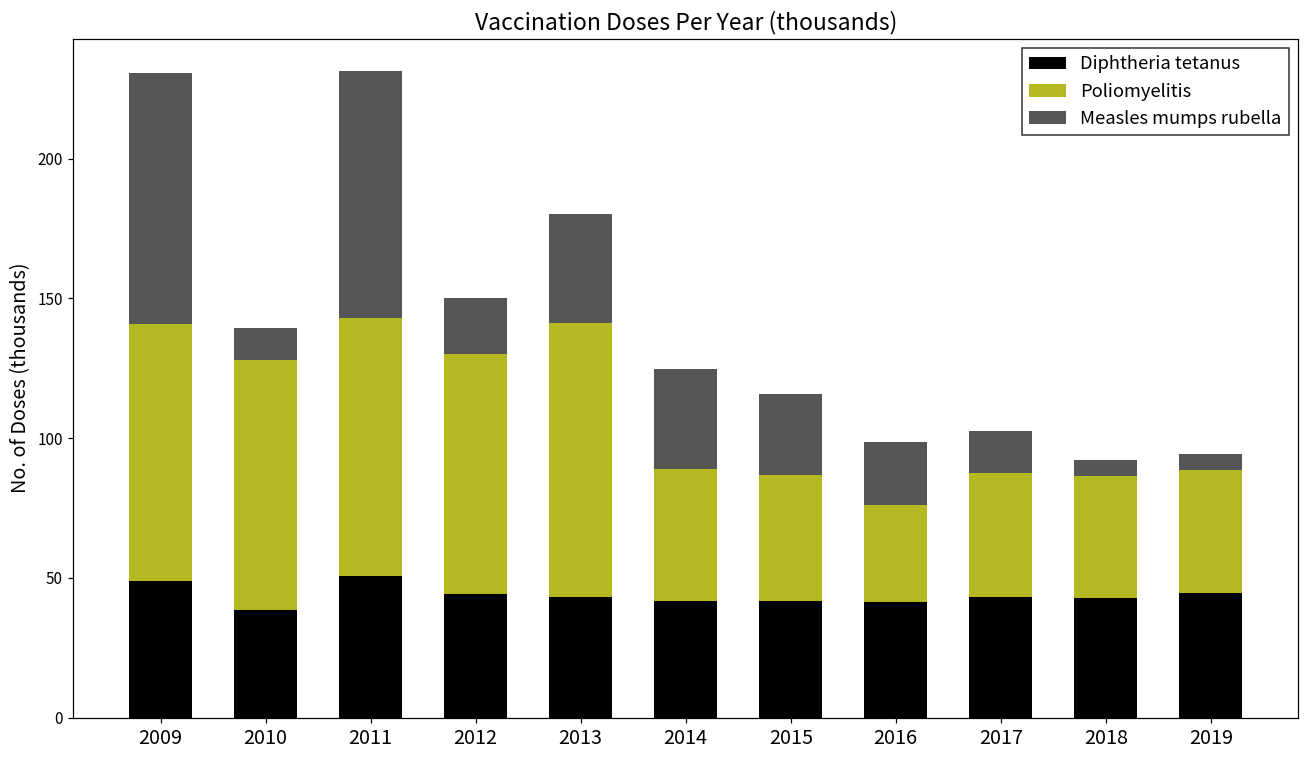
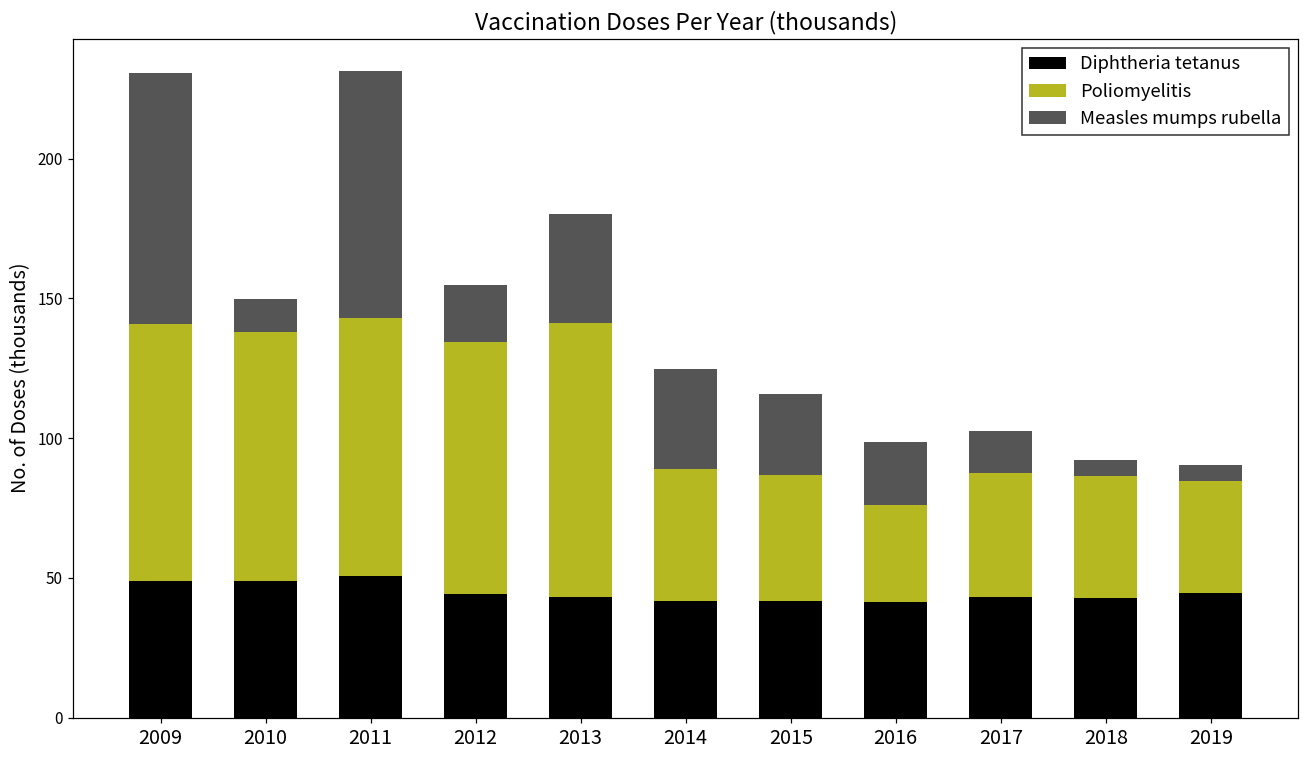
  {
    "Diphtheria tetanus": {
      "2009": 49,
-     "2010": 39,
+     "2010": 49,
      "2011": 51,
      "2012": 44,
      "2013": 43,
      "2014": 42,
      "2015": 42,
      "2016": 41,
      "2017": 43,
      "2018": 43,
      "2019": 45
    },
    "Poliomyelitis": {
      "2009": 92,
      "2010": 89,
      "2011": 92,
-     "2012": 86,
+     "2012": 90,
      "2013": 98,
      "2014": 47,
      "2015": 45,
      "2016": 35,
      "2017": 44,
      "2018": 44,
-     "2019": 44
+     "2019": 40
    },
    "Measles mumps rubella": {
      "2009": 90,
      "2010": 12,
      "2011": 89,
      "2012": 20,
      "2013": 39,
      "2014": 36,
      "2015": 29,
      "2016": 22,
      "2017": 15,
      "2018": 6,
      "2019": 6
    }
  }
